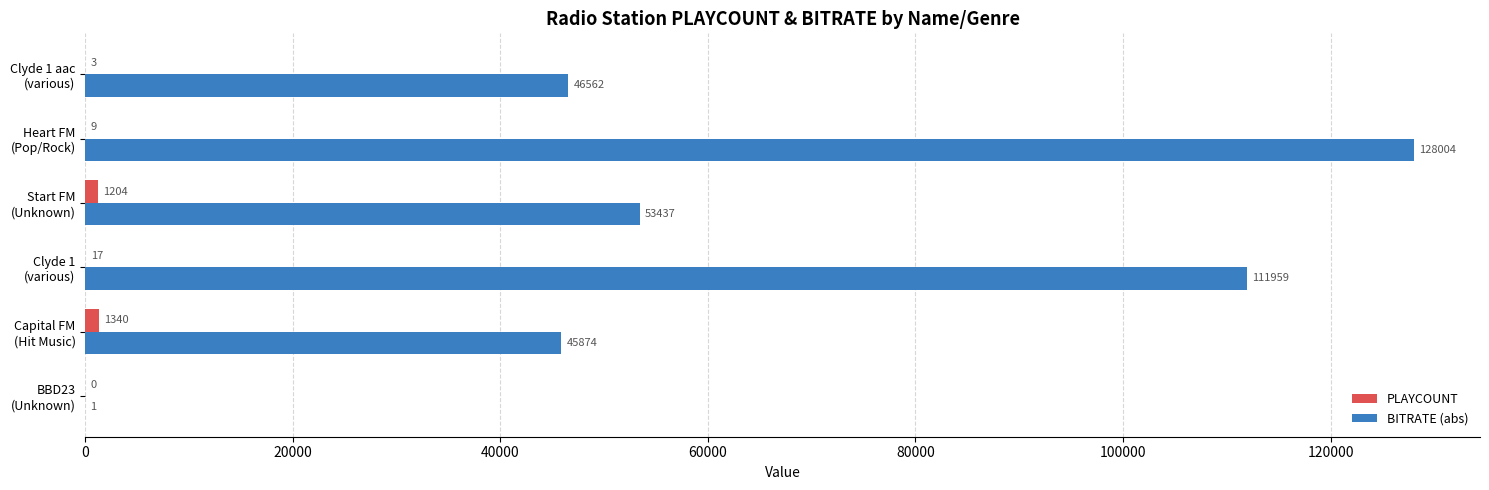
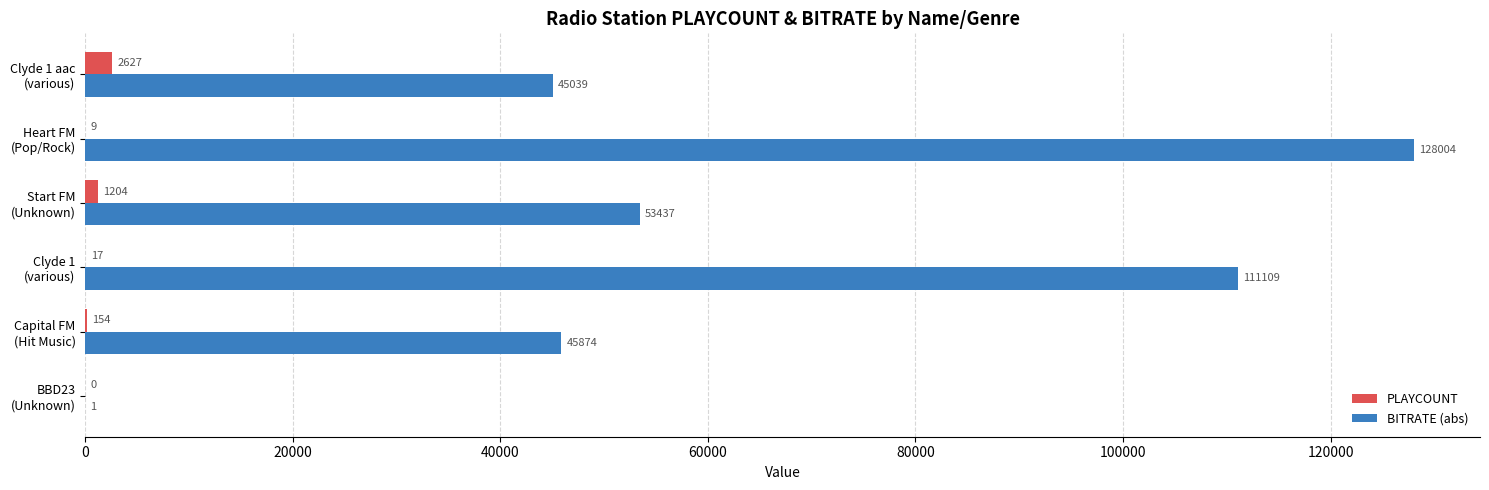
  {
    "PLAYCOUNT": {
-     "Clyde 1 aac (various)": 3,
+     "Clyde 1 aac (various)": 2627,
      "Heart FM (Pop/Rock)": 9,
      "Start FM (Unknown)": 1204,
      "Clyde 1 (various)": 17,
-     "Capital FM (Hit Music)": 1340,
+     "Capital FM (Hit Music)": 154,
      "BBD23 (Unknown)": 0
    },
    "BITRATE (abs)": {
-     "Clyde 1 aac (various)": 46562,
+     "Clyde 1 aac (various)": 45039,
      "Heart FM (Pop/Rock)": 128004,
      "Start FM (Unknown)": 53437,
-     "Clyde 1 (various)": 111959,
+     "Clyde 1 (various)": 111109,
      "Capital FM (Hit Music)": 45874,
      "BBD23 (Unknown)": 1
    }
  }
